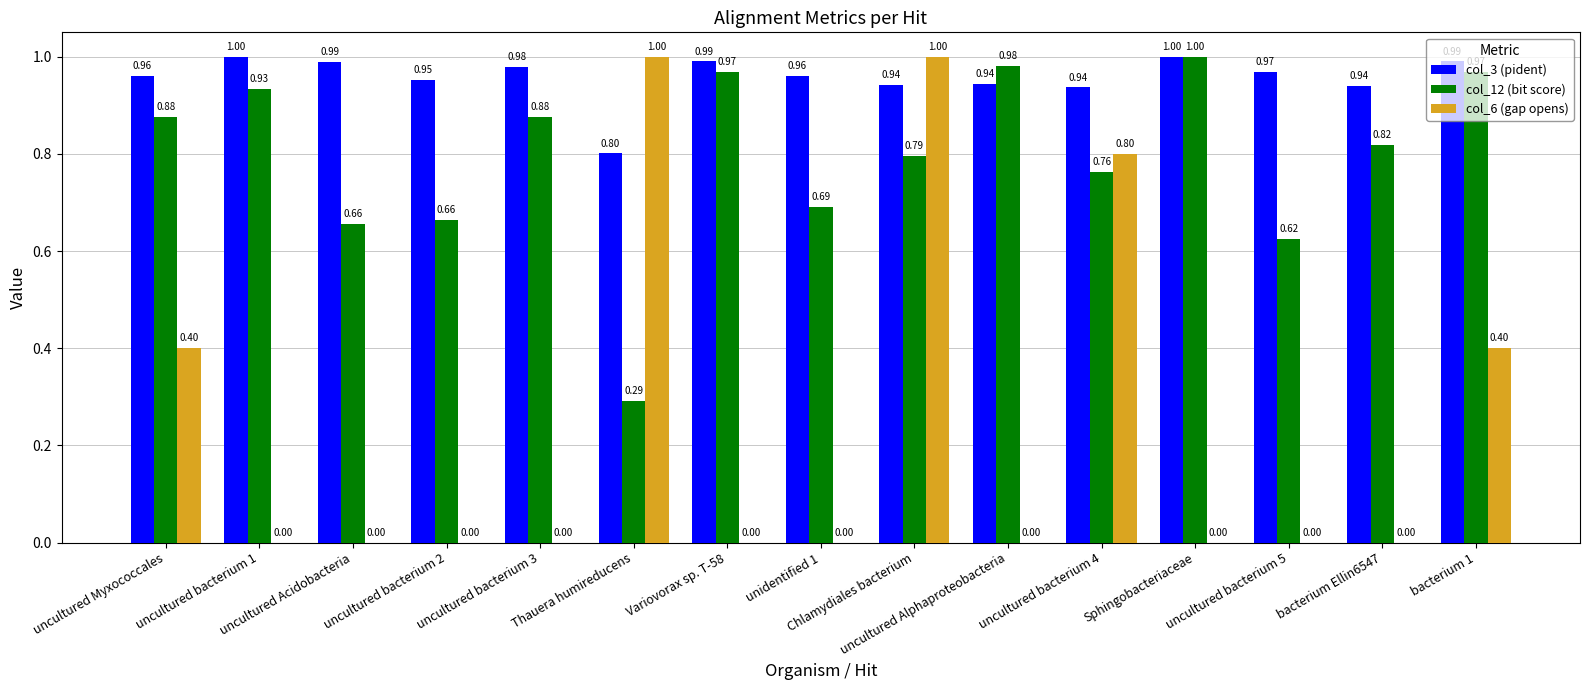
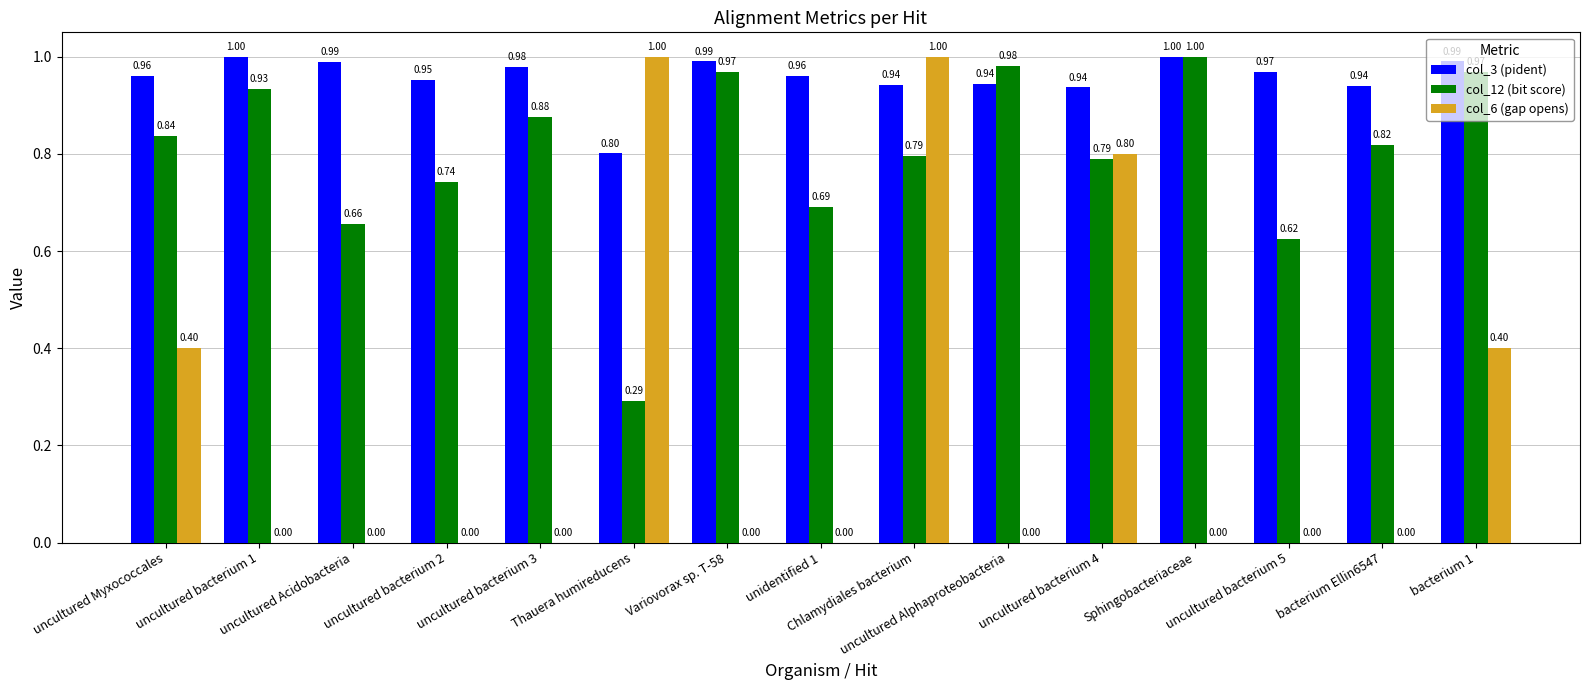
  {
    "col_3 (pident)": {
      "uncultured Myxococcales": 0.96,
      "uncultured bacterium 1": 1.00,
      "uncultured Acidobacteria": 0.99,
      "uncultured bacterium 2": 0.95,
      "uncultured bacterium 3": 0.98,
      "Thauera humireducens": 0.80,
      "Variovorax sp. T-58": 0.99,
      "unidentified 1": 0.96,
      "Chlamydiales bacterium": 0.94,
      "uncultured Alphaproteobacteria": 0.94,
      "uncultured bacterium 4": 0.94,
      "Sphingobacteriaceae": 1.00,
      "uncultured bacterium 5": 0.97,
      "bacterium Ellin6547": 0.94
    },
    "col_12 (bit score)": {
-     "uncultured Myxococcales": 0.88,
+     "uncultured Myxococcales": 0.84,
      "uncultured bacterium 1": 0.93,
      "uncultured Acidobacteria": 0.66,
-     "uncultured bacterium 2": 0.66,
+     "uncultured bacterium 2": 0.74,
      "uncultured bacterium 3": 0.88,
      "Thauera humireducens": 0.29,
      "Variovorax sp. T-58": 0.97,
      "unidentified 1": 0.69,
      "Chlamydiales bacterium": 0.79,
      "uncultured Alphaproteobacteria": 0.98,
-     "uncultured bacterium 4": 0.76,
+     "uncultured bacterium 4": 0.79,
      "Sphingobacteriaceae": 1.00,
      "uncultured bacterium 5": 0.62,
      "bacterium Ellin6547": 0.82
    },
    "col_6 (gap opens)": {
      "uncultured Myxococcales": 0.40,
      "uncultured bacterium 1": 0.00,
      "uncultured Acidobacteria": 0.00,
      "uncultured bacterium 2": 0.00,
      "uncultured bacterium 3": 0.00,
      "Thauera humireducens": 1.00,
      "Variovorax sp. T-58": 0.00,
      "unidentified 1": 0.00,
      "Chlamydiales bacterium": 1.00,
      "uncultured Alphaproteobacteria": 0.00,
      "uncultured bacterium 4": 0.80,
      "Sphingobacteriaceae": 0.00,
      "uncultured bacterium 5": 0.00,
      "bacterium Ellin6547": 0.00,
      "bacterium 1": 0.40
    }
  }
